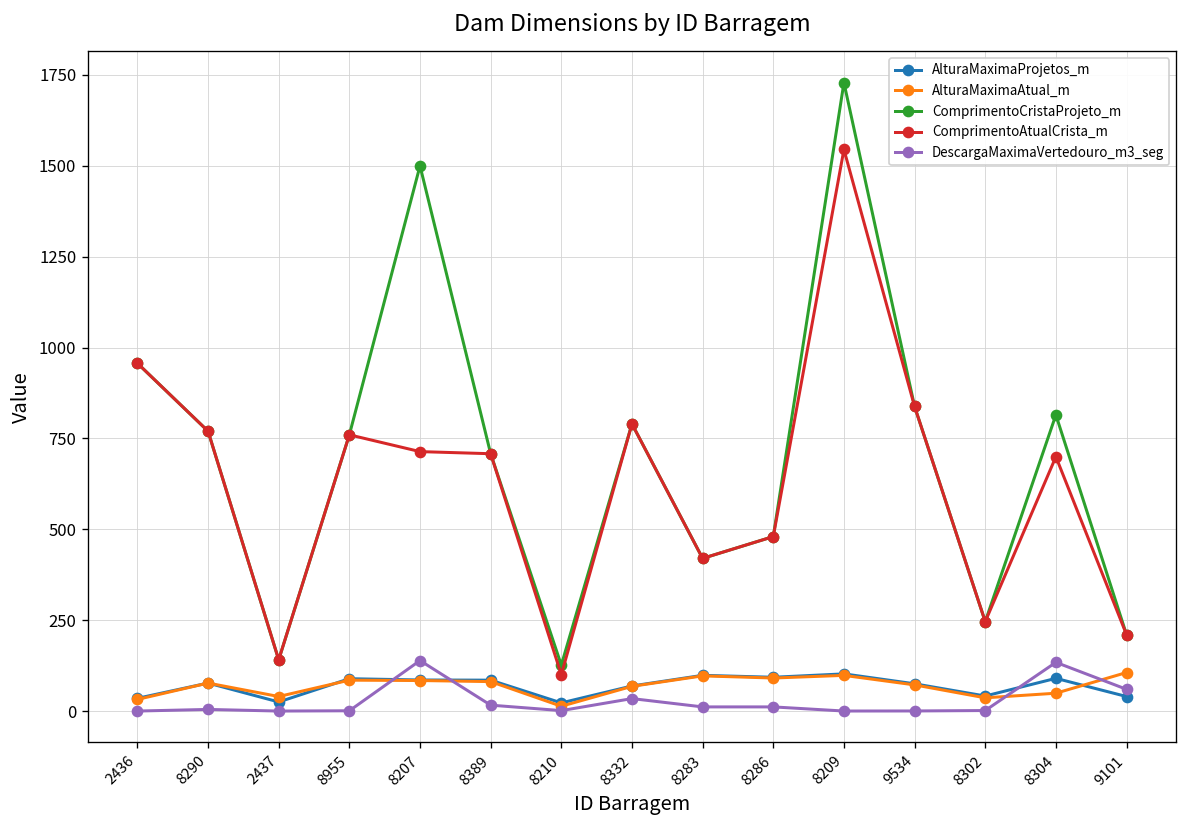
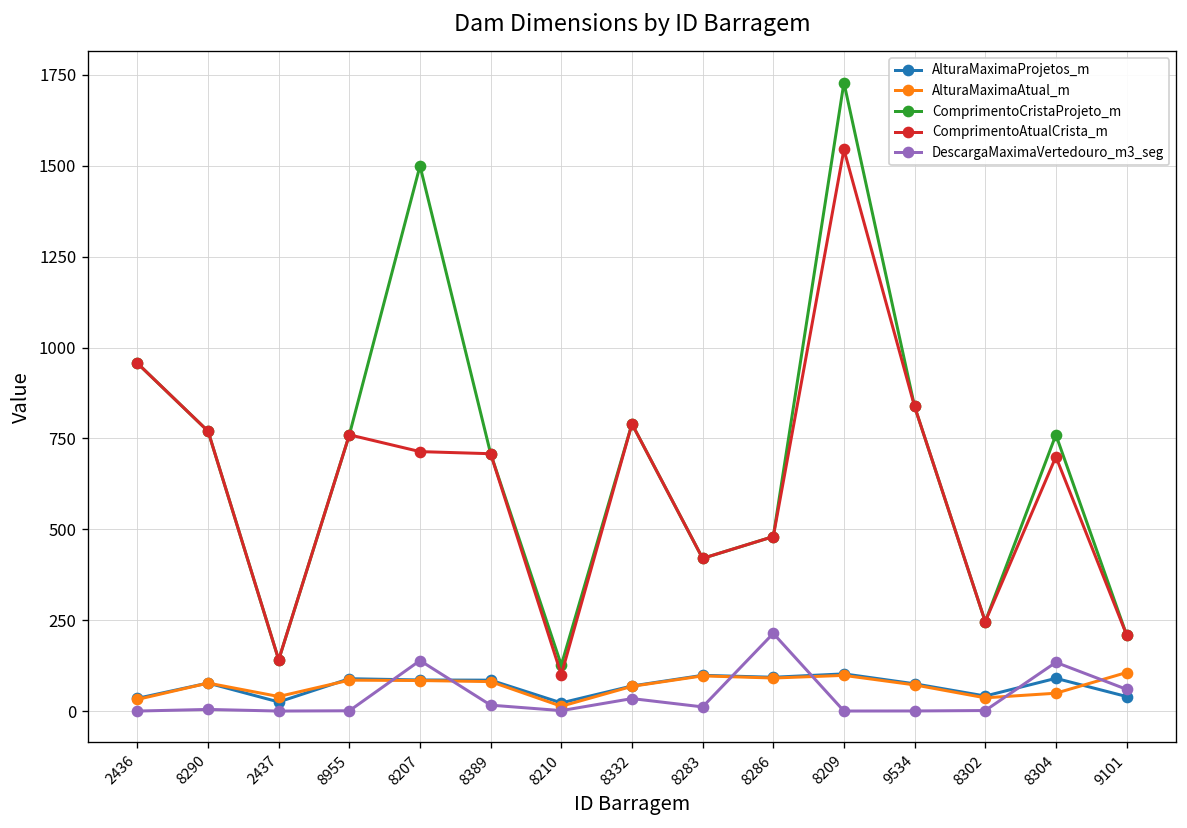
  {
    "AlturaMaximaProjetos_m": {
      "2437": 30,
      "8210": 20,
      "8304": 90,
      "9101": 40
    },
    "AlturaMaximaAtual_m": {
      "2437": 40,
      "8210": 10,
      "8304": 50,
      "9101": 110
    },
    "ComprimentoCristaProjeto_m": {
      "8207": 1500,
      "8210": 130,
      "8209": 1730,
-     "8304": 810
+     "8304": 760
    },
    "ComprimentoAtualCrista_m": {
      "8207": 710,
      "8210": 100,
      "8209": 1550,
      "8304": 700
    },
    "DescargaMaximaVertedouro_m3_seg": {
      "2436": 0,
      "8290": 0,
      "2437": 0,
      "8955": 0,
      "8207": 140,
      "8389": 20,
      "8210": 0,
      "8332": 30,
      "8283": 10,
-     "8286": 10,
+     "8286": 210,
      "8209": 0,
      "9534": 0,
      "8302": 0,
      "8304": 130,
      "9101": 60
    }
  }
